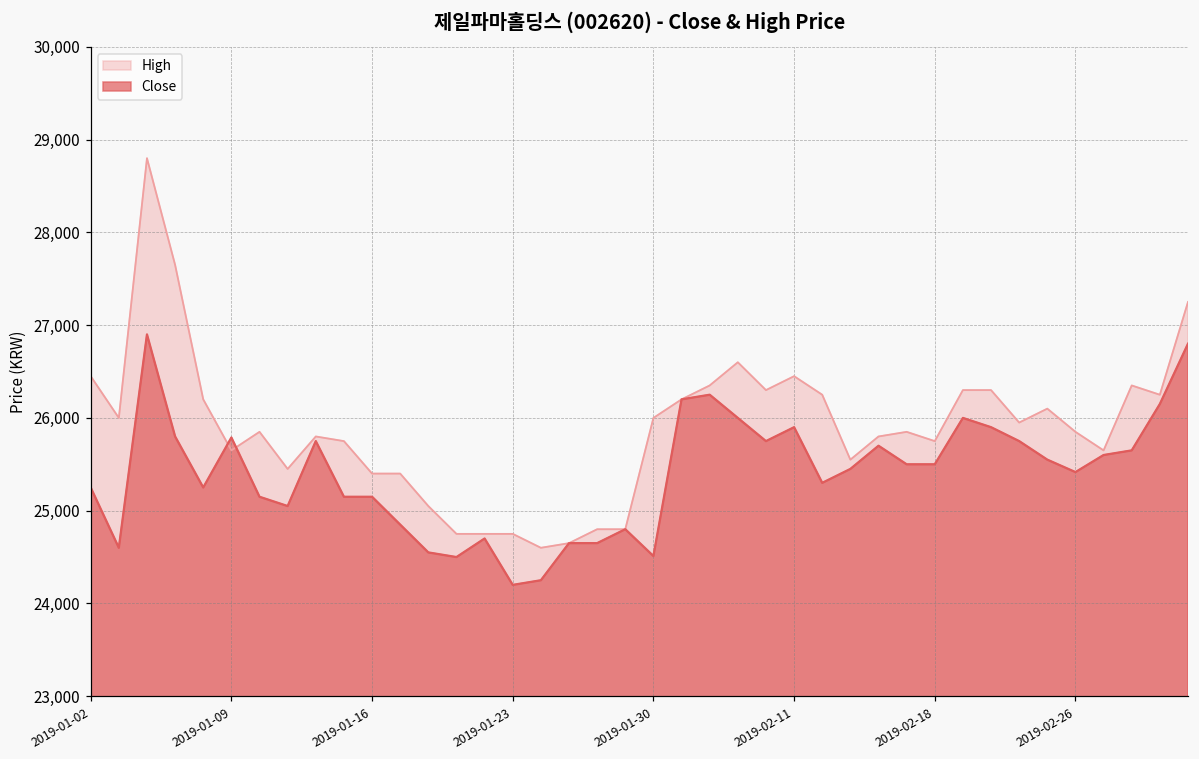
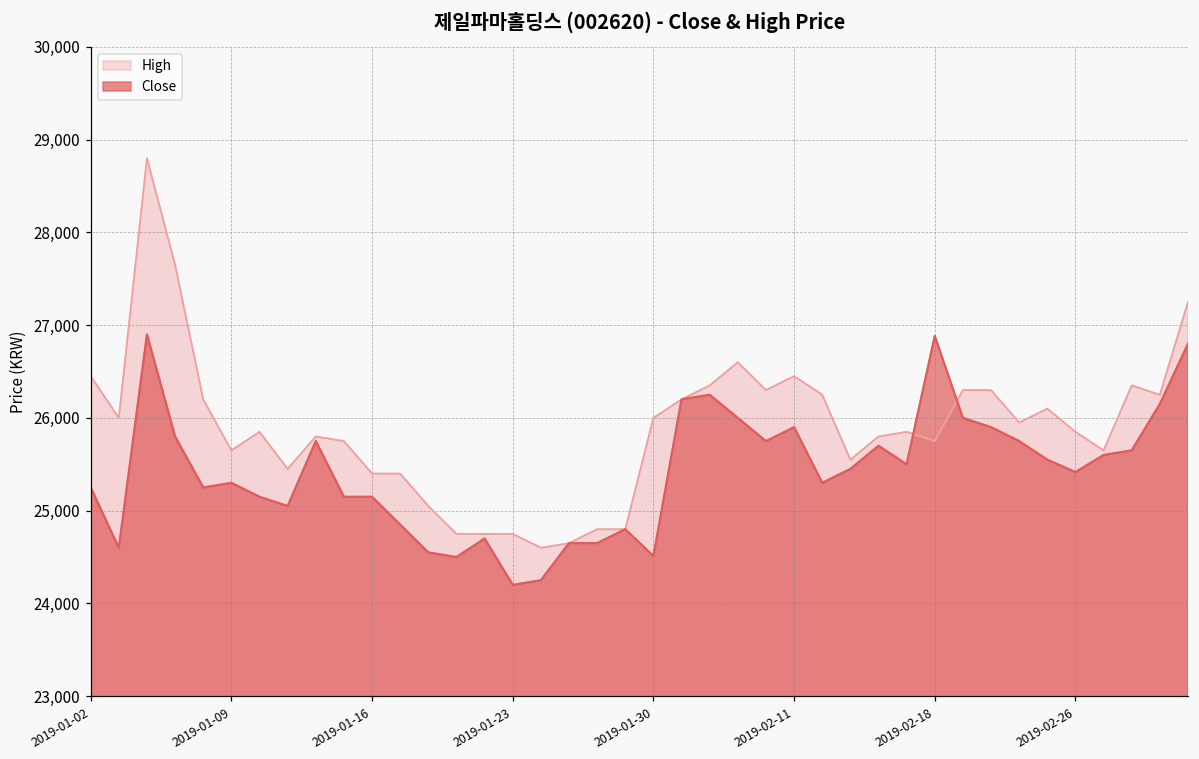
  {
    "High": {
      "2019-01-02": "26,500",
      "2019-01-09": "25,700",
      "2019-01-16": "25,400",
      "2019-01-23": "24,800",
      "2019-01-30": "26,000",
      "2019-02-11": "26,500",
      "2019-02-18": "25,800",
      "2019-02-26": "25,900"
    },
    "Close": {
      "2019-01-02": "25,300",
-     "2019-01-09": "25,800",
+     "2019-01-09": "25,300",
      "2019-01-16": "25,200",
      "2019-01-23": "24,200",
      "2019-01-30": "24,500",
      "2019-02-11": "25,900",
-     "2019-02-18": "25,500",
+     "2019-02-18": "26,900",
      "2019-02-26": "25,400"
    }
  }
